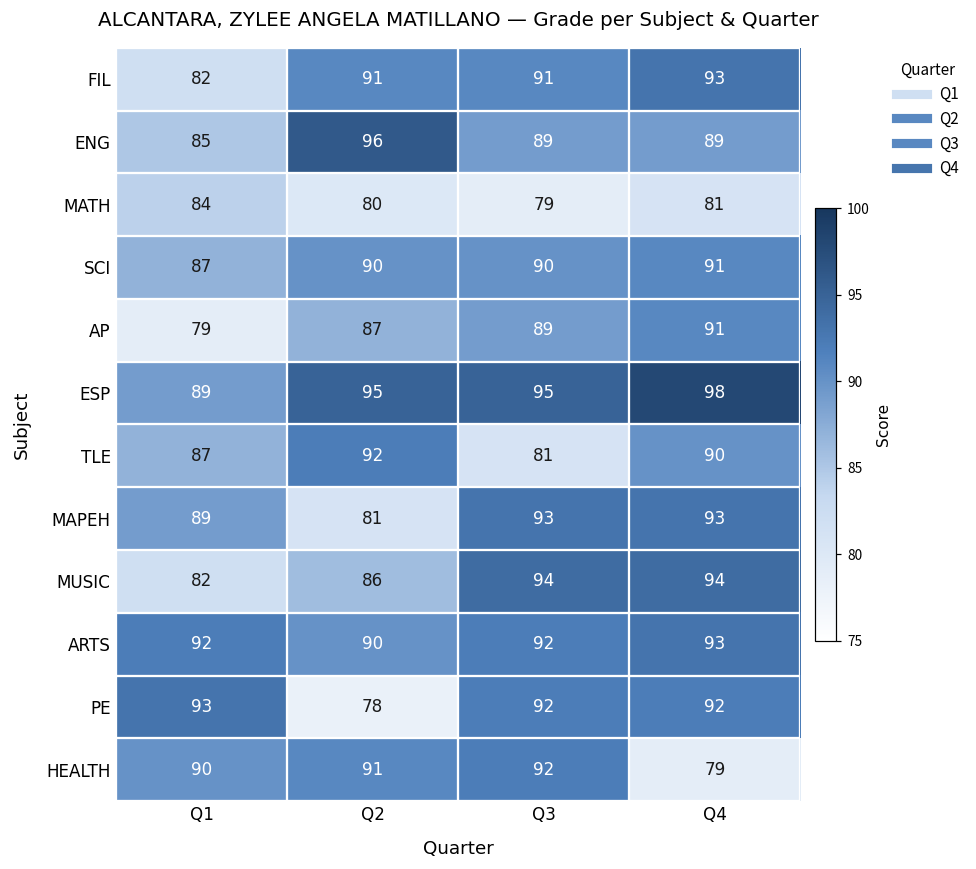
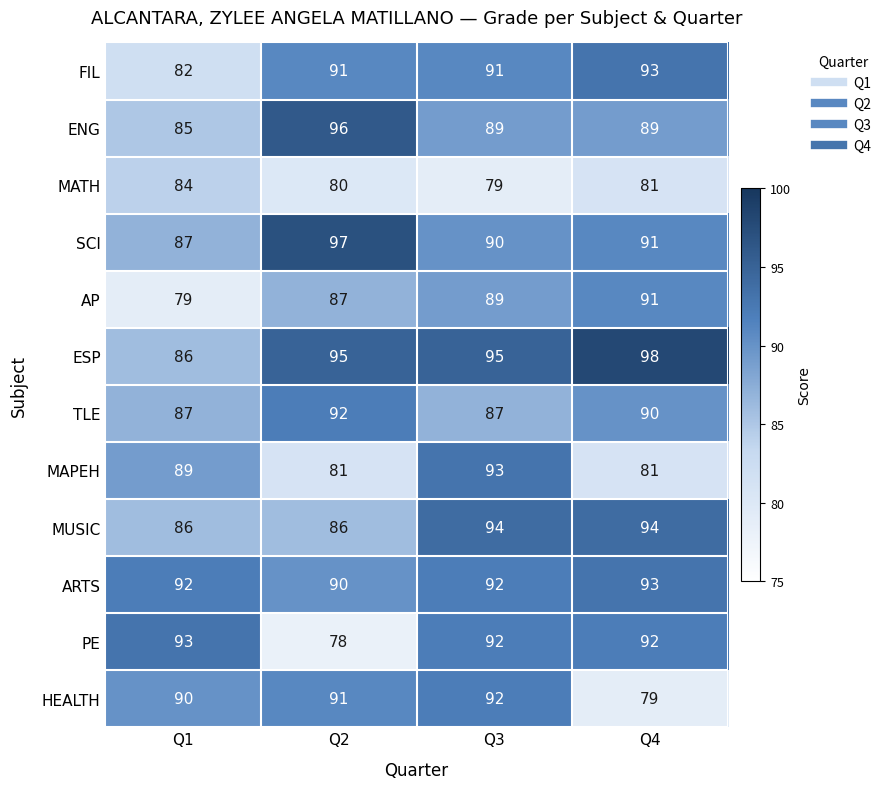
  {
    "FIL": {
      "Q1": 82,
      "Q2": 91,
      "Q3": 91,
      "Q4": 93
    },
    "ENG": {
      "Q1": 85,
      "Q2": 96,
      "Q3": 89,
      "Q4": 89
    },
    "MATH": {
      "Q1": 84,
      "Q2": 80,
      "Q3": 79,
      "Q4": 81
    },
    "SCI": {
      "Q1": 87,
-     "Q2": 90,
+     "Q2": 97,
      "Q3": 90,
      "Q4": 91
    },
    "AP": {
      "Q1": 79,
      "Q2": 87,
      "Q3": 89,
      "Q4": 91
    },
    "ESP": {
-     "Q1": 89,
+     "Q1": 86,
      "Q2": 95,
      "Q3": 95,
      "Q4": 98
    },
    "TLE": {
      "Q1": 87,
      "Q2": 92,
-     "Q3": 81,
+     "Q3": 87,
      "Q4": 90
    },
    "MAPEH": {
      "Q1": 89,
      "Q2": 81,
      "Q3": 93,
-     "Q4": 93
+     "Q4": 81
    },
    "MUSIC": {
-     "Q1": 82,
+     "Q1": 86,
      "Q2": 86,
      "Q3": 94,
      "Q4": 94
    },
    "ARTS": {
      "Q1": 92,
      "Q2": 90,
      "Q3": 92,
      "Q4": 93
    },
    "PE": {
      "Q1": 93,
      "Q2": 78,
      "Q3": 92,
      "Q4": 92
    },
    "HEALTH": {
      "Q1": 90,
      "Q2": 91,
      "Q3": 92,
      "Q4": 79
    }
  }
